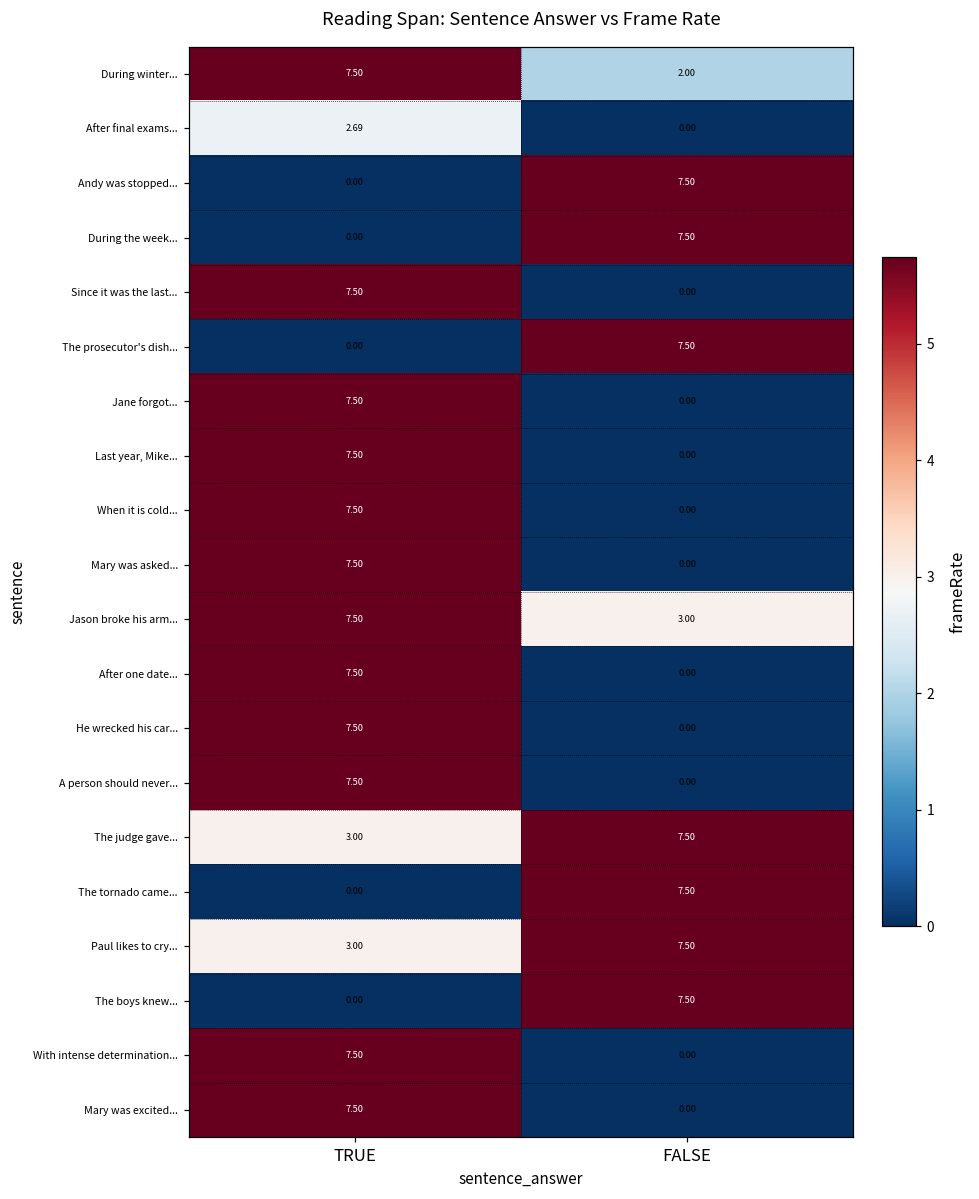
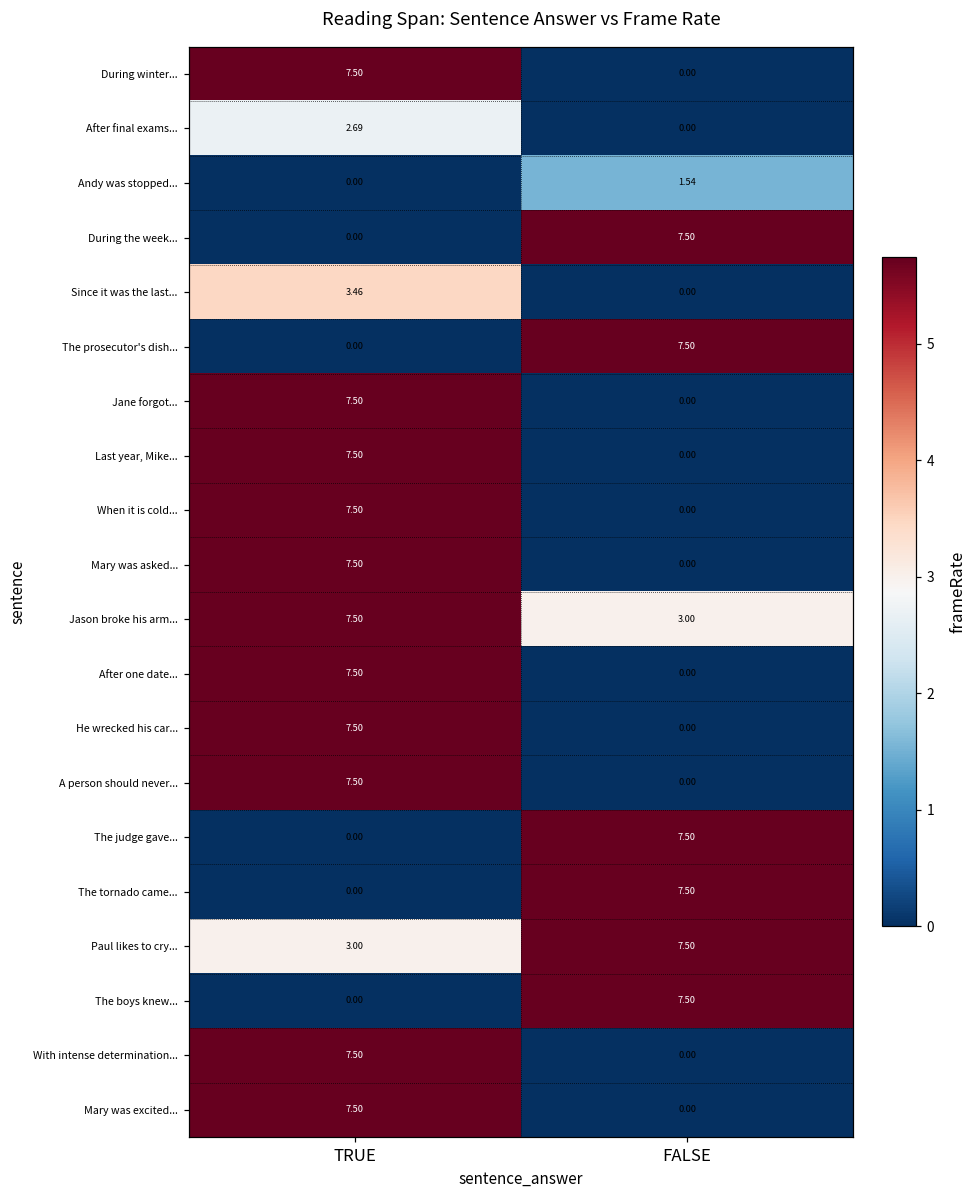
  {
    "During winter...": {
      "TRUE": 7.50,
-     "FALSE": 2.00
+     "FALSE": 0.00
    },
    "After final exams...": {
      "TRUE": 2.69,
      "FALSE": 0.00
    },
    "Andy was stopped...": {
      "TRUE": 0.00,
-     "FALSE": 7.50
+     "FALSE": 1.54
    },
    "During the week...": {
      "TRUE": 0.00,
      "FALSE": 7.50
    },
    "Since it was the last...": {
-     "TRUE": 7.50,
+     "TRUE": 3.46,
      "FALSE": 0.00
    },
    "The prosecutor's dish...": {
      "TRUE": 0.00,
      "FALSE": 7.50
    },
    "Jane forgot...": {
      "TRUE": 7.50,
      "FALSE": 0.00
    },
    "Last year, Mike...": {
      "TRUE": 7.50,
      "FALSE": 0.00
    },
    "When it is cold...": {
      "TRUE": 7.50,
      "FALSE": 0.00
    },
    "Mary was asked...": {
      "TRUE": 7.50,
      "FALSE": 0.00
    },
    "Jason broke his arm...": {
      "TRUE": 7.50,
      "FALSE": 3.00
    },
    "After one date...": {
      "TRUE": 7.50,
      "FALSE": 0.00
    },
    "He wrecked his car...": {
      "TRUE": 7.50,
      "FALSE": 0.00
    },
    "A person should never...": {
      "TRUE": 7.50,
      "FALSE": 0.00
    },
    "The judge gave...": {
-     "TRUE": 3.00,
+     "TRUE": 0.00,
      "FALSE": 7.50
    },
    "The tornado came...": {
      "TRUE": 0.00,
      "FALSE": 7.50
    },
    "Paul likes to cry...": {
      "TRUE": 3.00,
      "FALSE": 7.50
    },
    "The boys knew...": {
      "TRUE": 0.00,
      "FALSE": 7.50
    },
    "With intense determination...": {
      "TRUE": 7.50,
      "FALSE": 0.00
    },
    "Mary was excited...": {
      "TRUE": 7.50,
      "FALSE": 0.00
    }
  }
